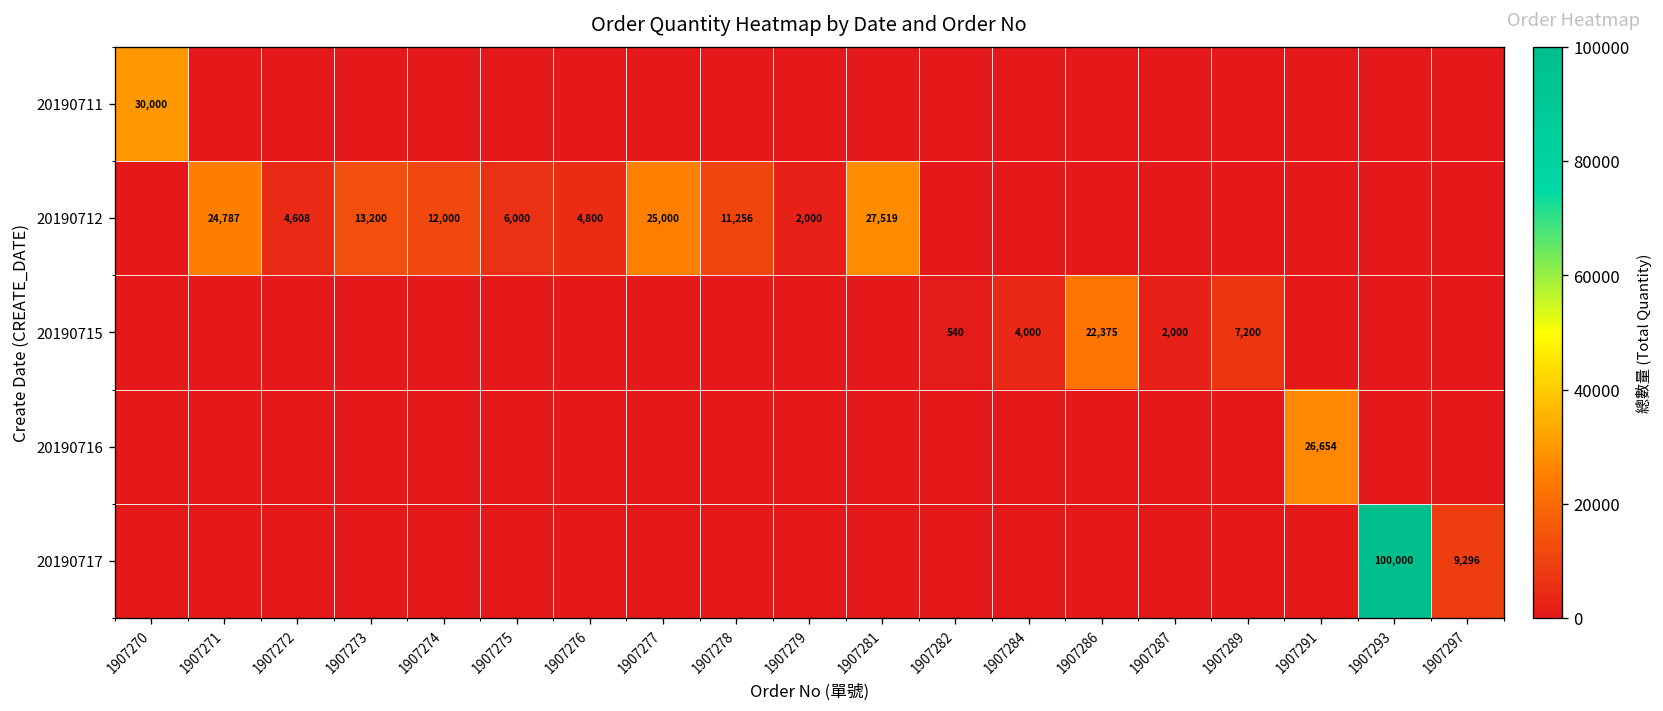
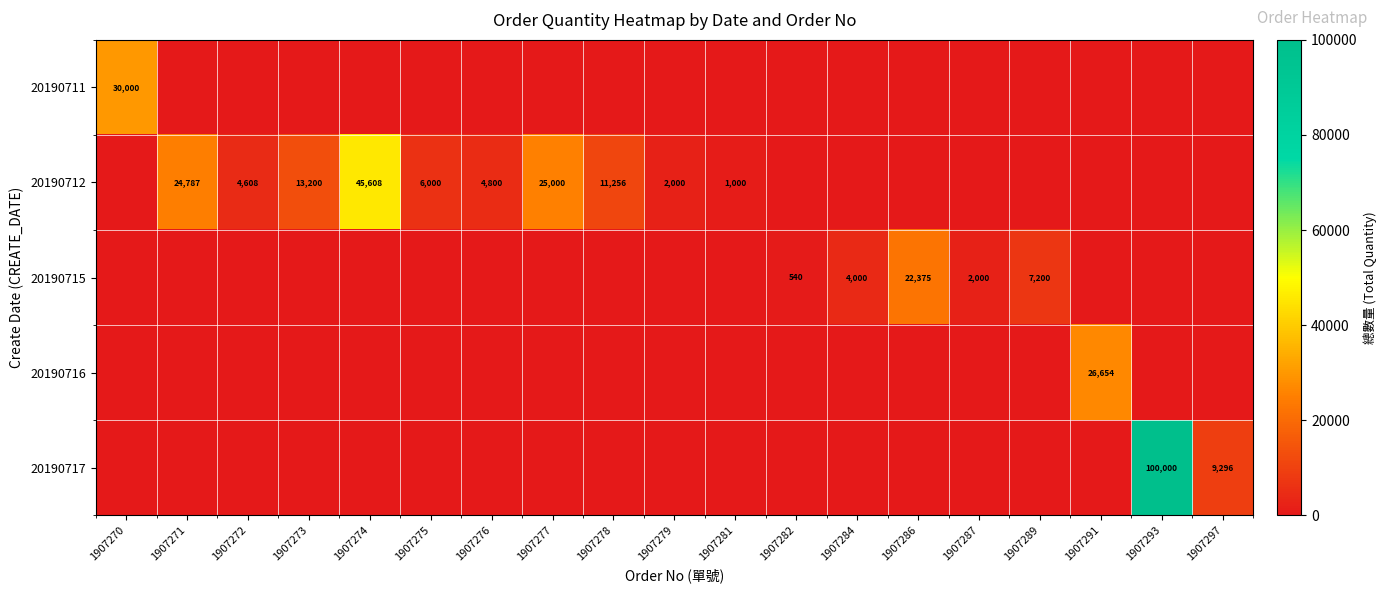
  {
    "20190711": {
      "1907270": "30,000"
    },
    "20190712": {
      "1907271": "24,787",
      "1907272": "4,608",
      "1907273": "13,200",
-     "1907274": "12,000",
+     "1907274": "45,608",
      "1907275": "6,000",
      "1907276": "4,800",
      "1907277": "25,000",
      "1907278": "11,256",
      "1907279": "2,000",
-     "1907281": "27,519"
+     "1907281": "1,000"
    },
    "20190715": {
      "1907282": "540",
      "1907284": "4,000",
      "1907286": "22,375",
      "1907287": "2,000",
      "1907289": "7,200"
    },
    "20190716": {
      "1907291": "26,654"
    },
    "20190717": {
      "1907293": "100,000",
      "1907297": "9,296"
    }
  }
